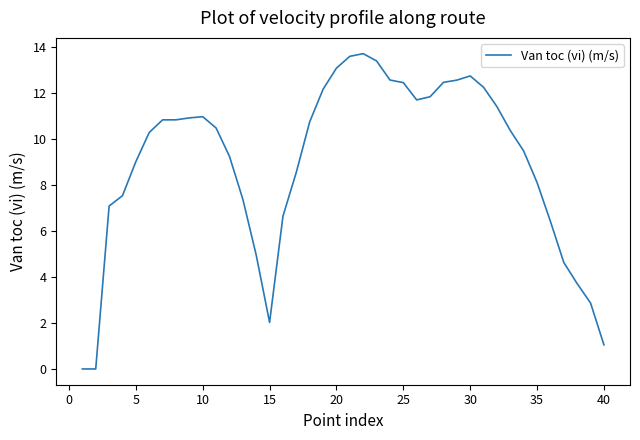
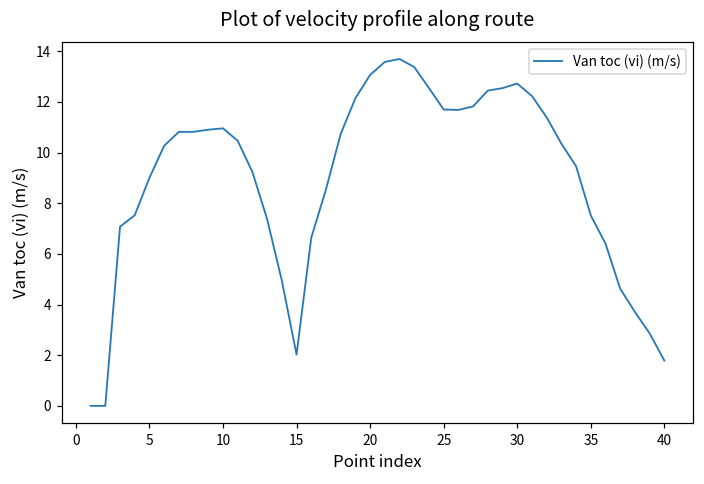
  {
    "5": 9.0,
    "10": 11.0,
    "15": 2.0,
    "20": 13.1,
-   "25": 12.4,
+   "25": 11.7,
    "30": 12.7,
-   "35": 8.1,
-   "40": 1.0
+   "35": 7.5,
+   "40": 1.8
  }
